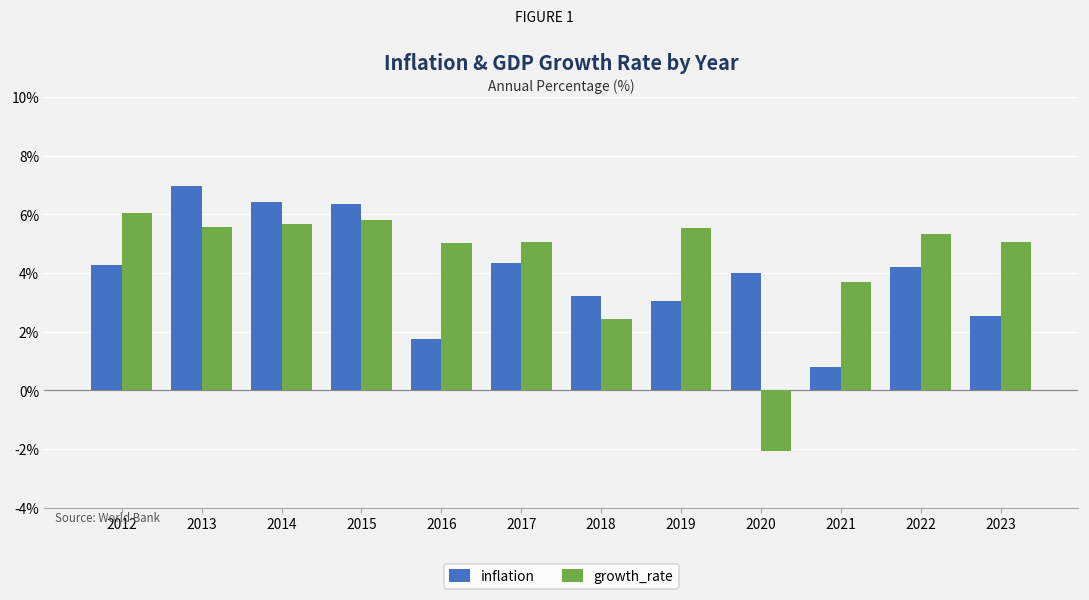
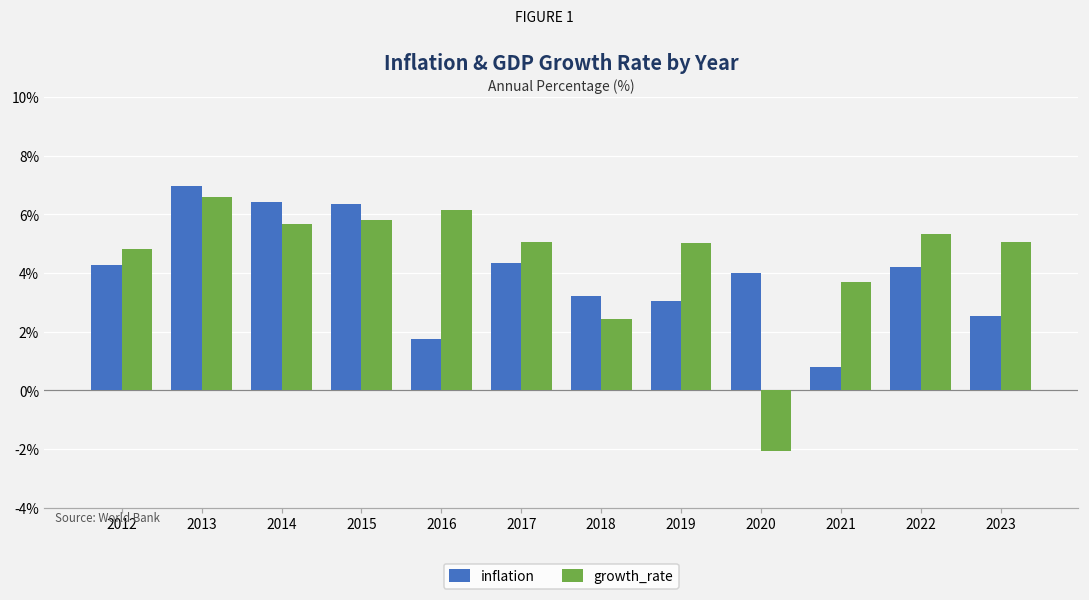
  {
    "inflation": {
      "2012": "4.3%",
      "2013": "7.0%",
      "2014": "6.4%",
      "2015": "6.4%",
      "2016": "1.8%",
      "2017": "4.3%",
      "2018": "3.2%",
      "2019": "3.0%",
      "2020": "4.0%",
      "2021": "0.8%",
      "2022": "4.2%",
      "2023": "2.5%"
    },
    "growth_rate": {
-     "2012": "6.0%",
-     "2013": "5.6%",
+     "2012": "4.8%",
+     "2013": "6.6%",
      "2014": "5.7%",
      "2015": "5.8%",
-     "2016": "5.0%",
+     "2016": "6.2%",
      "2017": "5.1%",
      "2018": "2.4%",
-     "2019": "5.5%",
+     "2019": "5.0%",
      "2020": "-2.1%",
      "2021": "3.7%",
      "2022": "5.3%",
      "2023": "5.1%"
    }
  }
